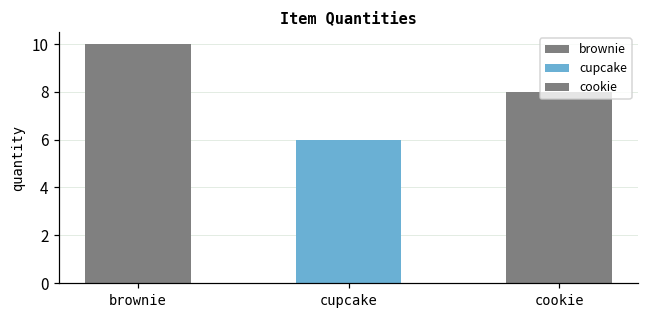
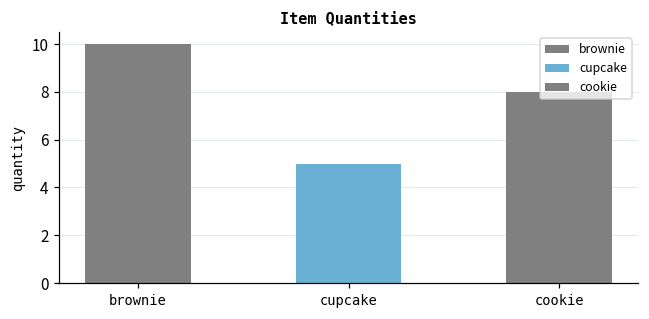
  {
    "brownie": 10,
-   "cupcake": 6
+   "cupcake": 5
  }
